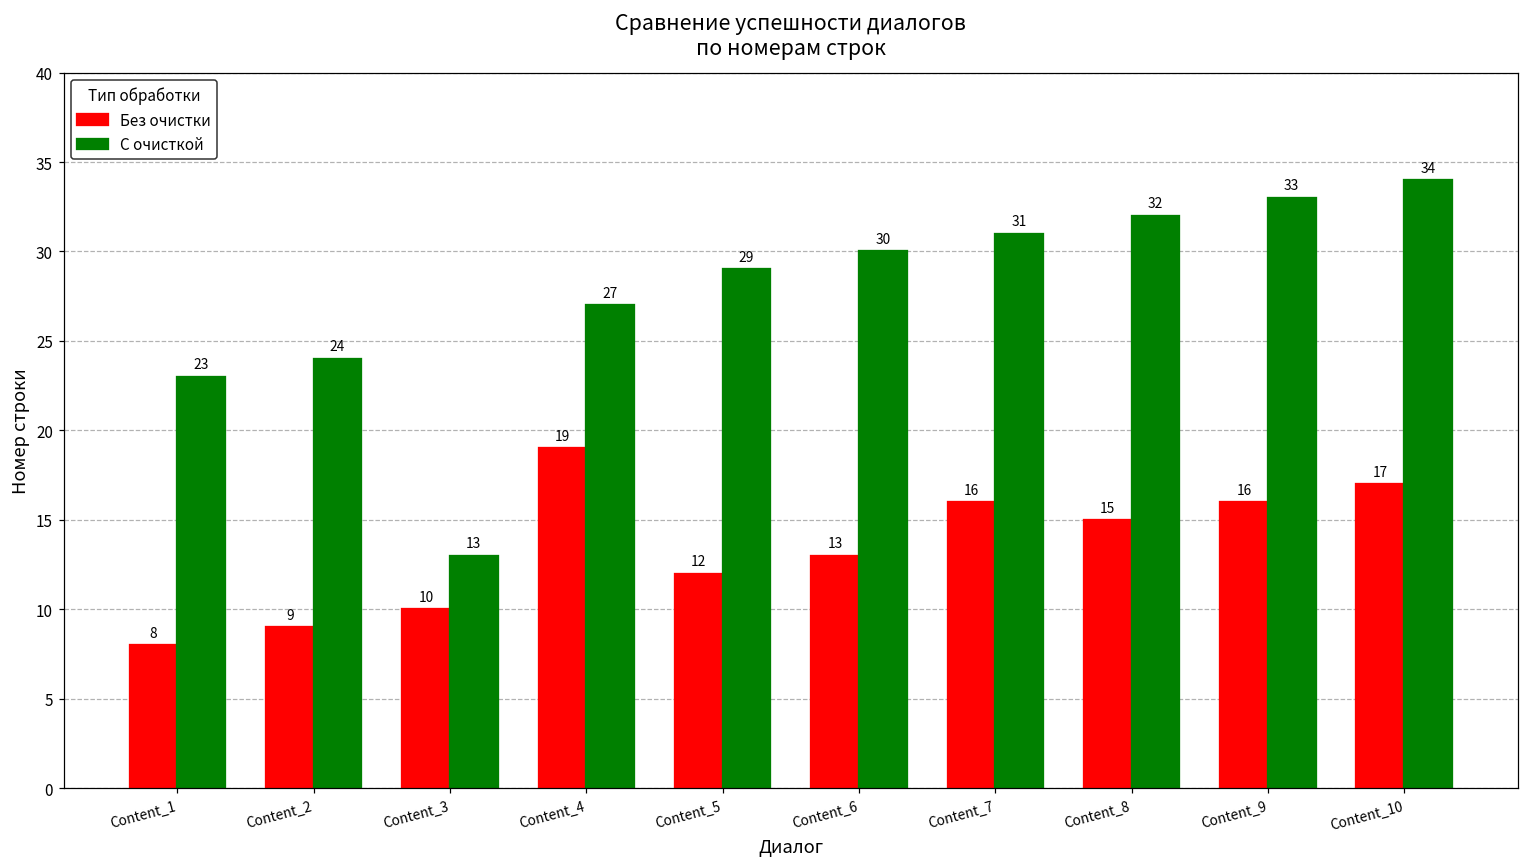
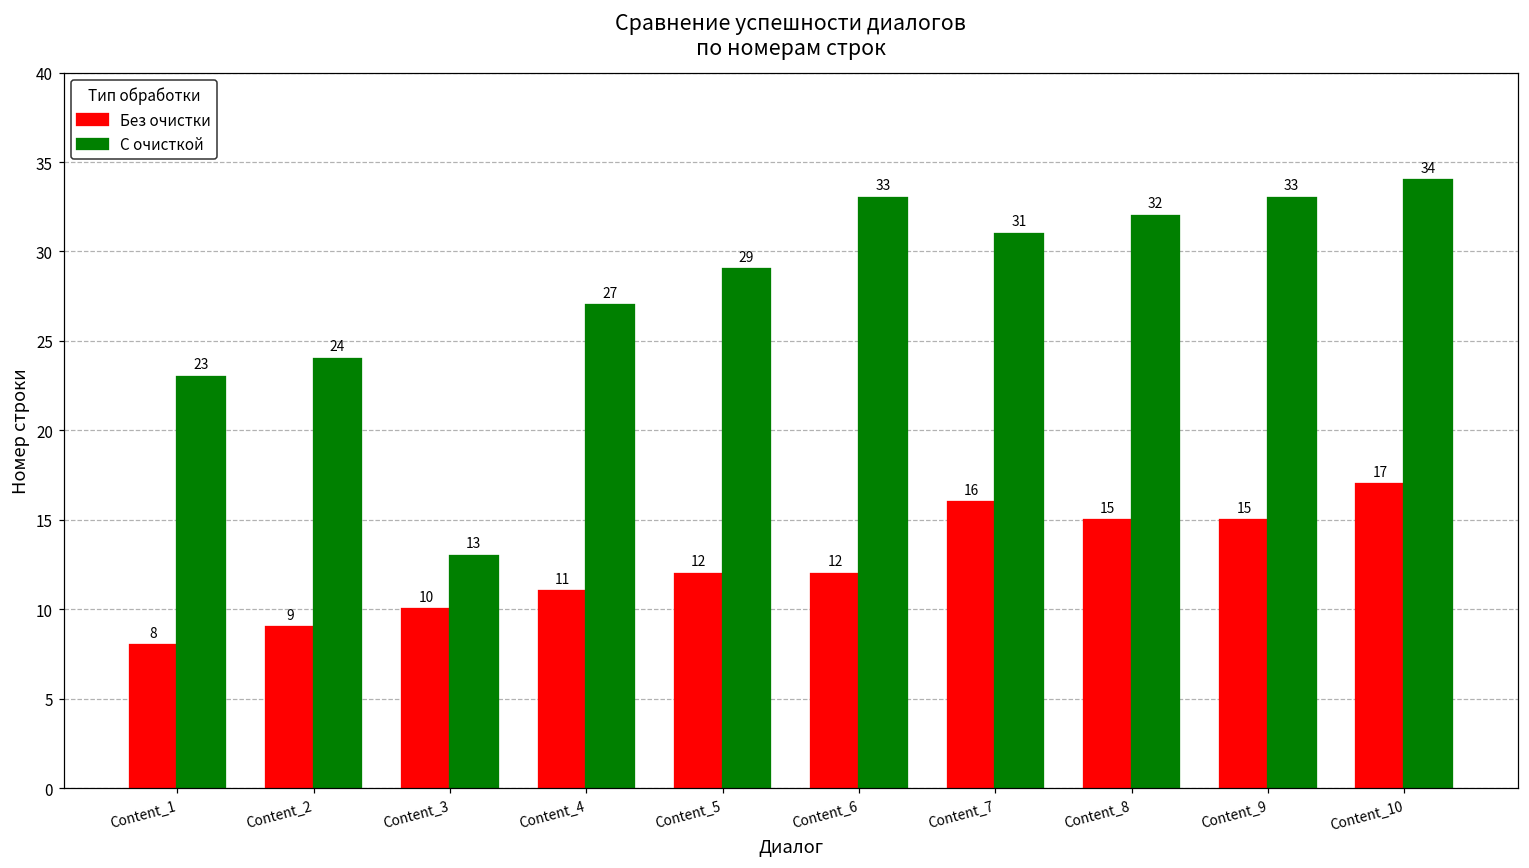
  {
    "Без очистки": {
      "Content_1": 8,
      "Content_2": 9,
      "Content_3": 10,
-     "Content_4": 19,
+     "Content_4": 11,
      "Content_5": 12,
-     "Content_6": 13,
+     "Content_6": 12,
      "Content_7": 16,
      "Content_8": 15,
-     "Content_9": 16,
+     "Content_9": 15,
      "Content_10": 17
    },
    "С очисткой": {
      "Content_1": 23,
      "Content_2": 24,
      "Content_3": 13,
      "Content_4": 27,
      "Content_5": 29,
-     "Content_6": 30,
+     "Content_6": 33,
      "Content_7": 31,
      "Content_8": 32,
      "Content_9": 33,
      "Content_10": 34
    }
  }
